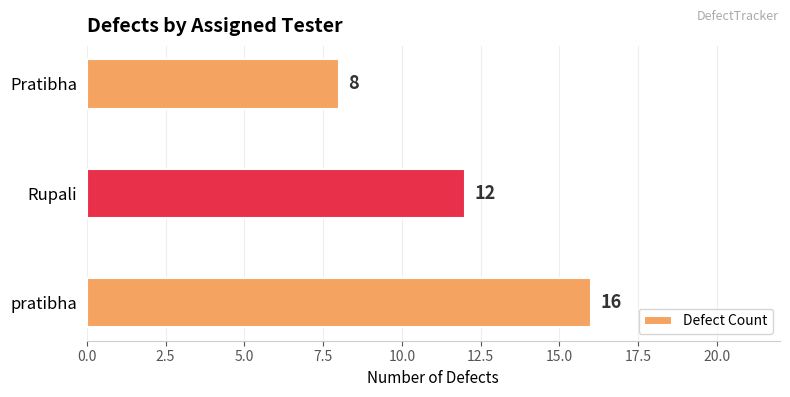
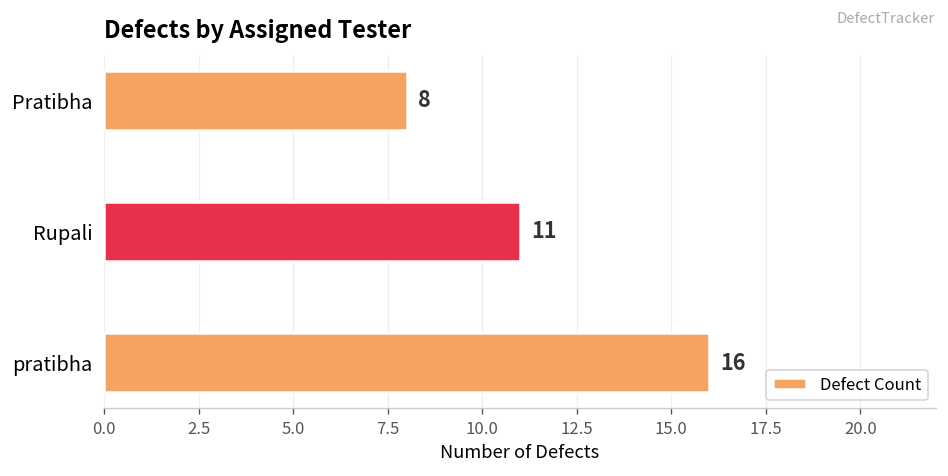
  {
    "Pratibha": 8,
-   "Rupali": 12,
+   "Rupali": 11,
    "pratibha": 16
  }
